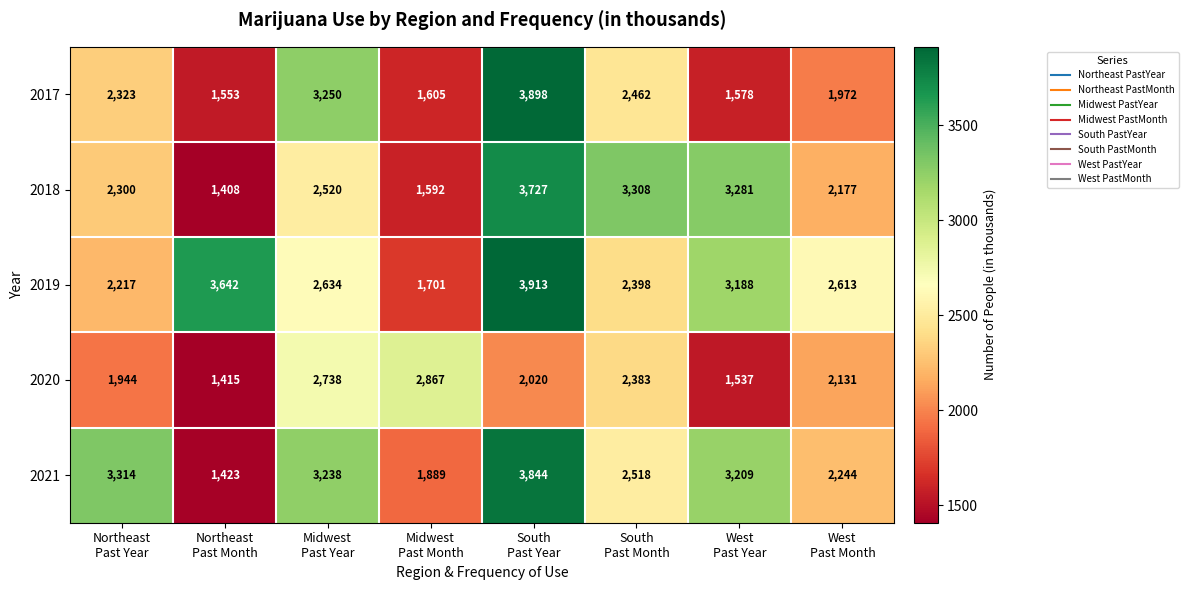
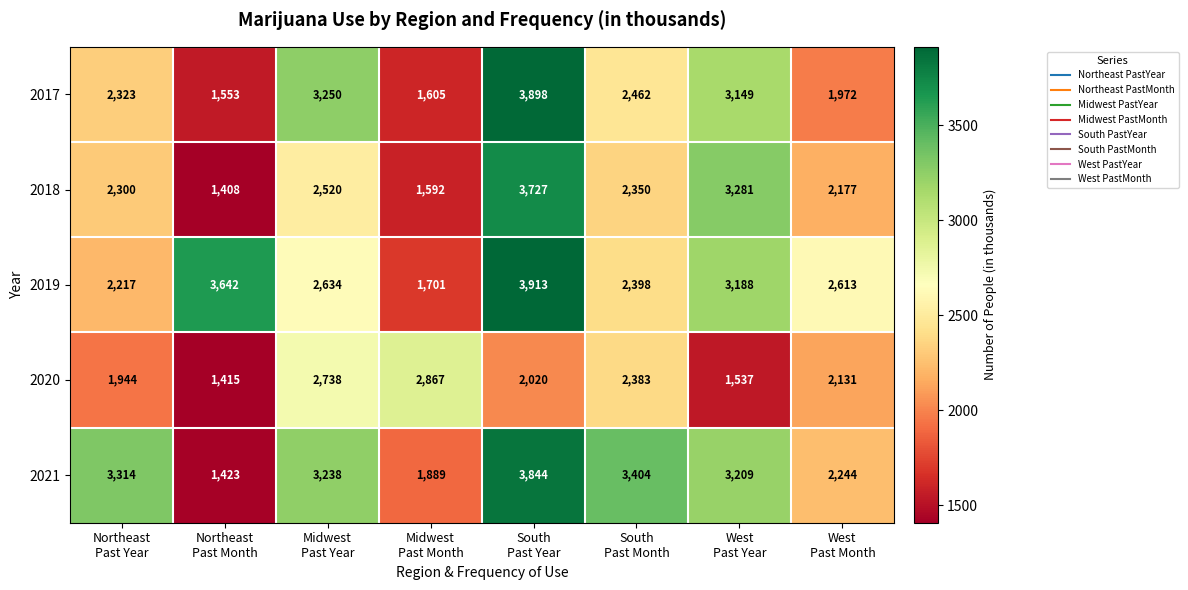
  {
    "2017": {
      "Northeast Past Year": "2,323",
      "Northeast Past Month": "1,553",
      "Midwest Past Year": "3,250",
      "Midwest Past Month": "1,605",
      "South Past Year": "3,898",
      "South Past Month": "2,462",
-     "West Past Year": "1,578",
+     "West Past Year": "3,149",
      "West Past Month": "1,972"
    },
    "2018": {
      "Northeast Past Year": "2,300",
      "Northeast Past Month": "1,408",
      "Midwest Past Year": "2,520",
      "Midwest Past Month": "1,592",
      "South Past Year": "3,727",
-     "South Past Month": "3,308",
+     "South Past Month": "2,350",
      "West Past Year": "3,281",
      "West Past Month": "2,177"
    },
    "2019": {
      "Northeast Past Year": "2,217",
      "Northeast Past Month": "3,642",
      "Midwest Past Year": "2,634",
      "Midwest Past Month": "1,701",
      "South Past Year": "3,913",
      "South Past Month": "2,398",
      "West Past Year": "3,188",
      "West Past Month": "2,613"
    },
    "2020": {
      "Northeast Past Year": "1,944",
      "Northeast Past Month": "1,415",
      "Midwest Past Year": "2,738",
      "Midwest Past Month": "2,867",
      "South Past Year": "2,020",
      "South Past Month": "2,383",
      "West Past Year": "1,537",
      "West Past Month": "2,131"
    },
    "2021": {
      "Northeast Past Year": "3,314",
      "Northeast Past Month": "1,423",
      "Midwest Past Year": "3,238",
      "Midwest Past Month": "1,889",
      "South Past Year": "3,844",
-     "South Past Month": "2,518",
+     "South Past Month": "3,404",
      "West Past Year": "3,209",
      "West Past Month": "2,244"
    }
  }
